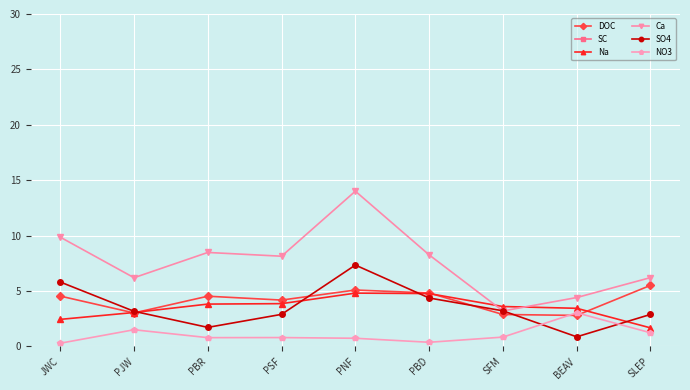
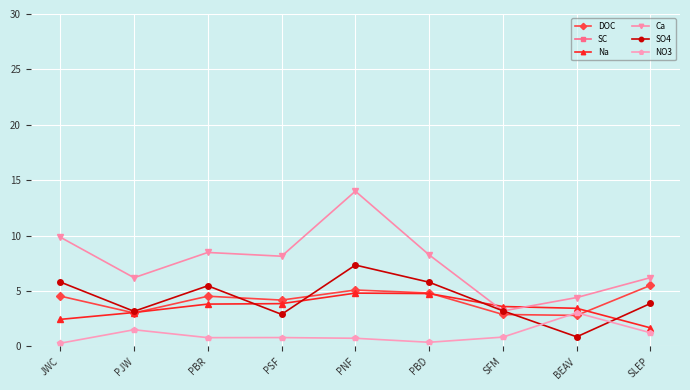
  {
    "SO4": {
      "JWC": 5.8,
-     "PBR": 1.7,
+     "PBR": 5.5,
      "PSF": 2.9,
      "PNF": 7.3,
-     "PBD": 4.4,
+     "PBD": 5.8,
      "BEAV": 0.9,
-     "SLEP": 2.9
+     "SLEP": 3.9
    }
  }
